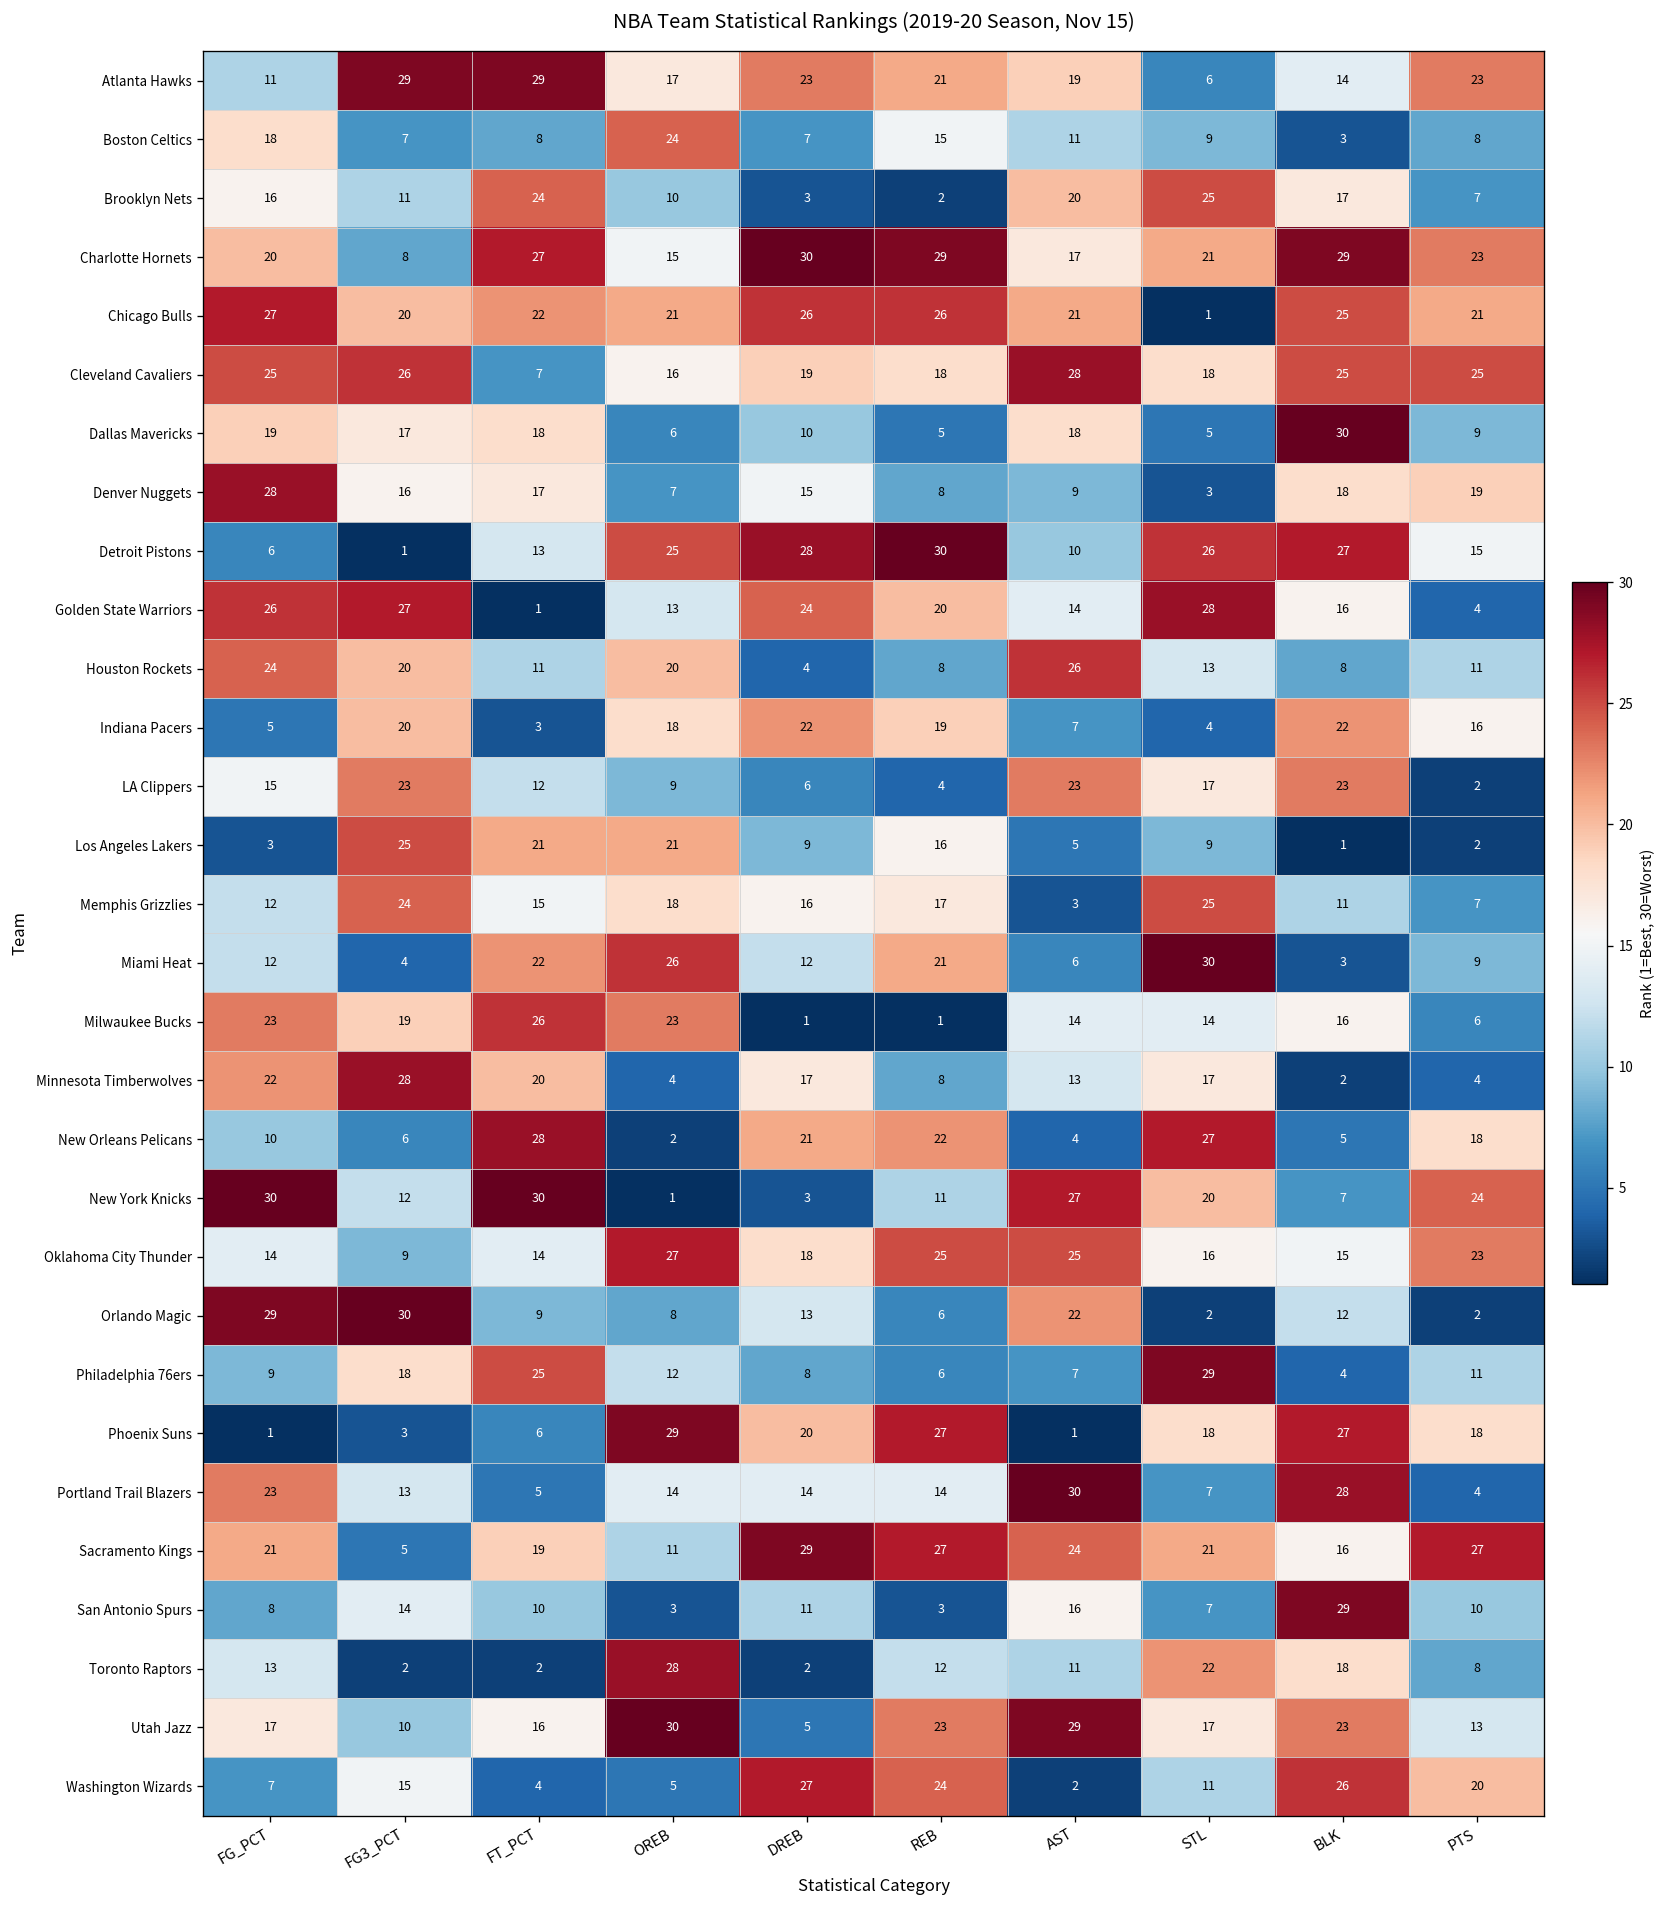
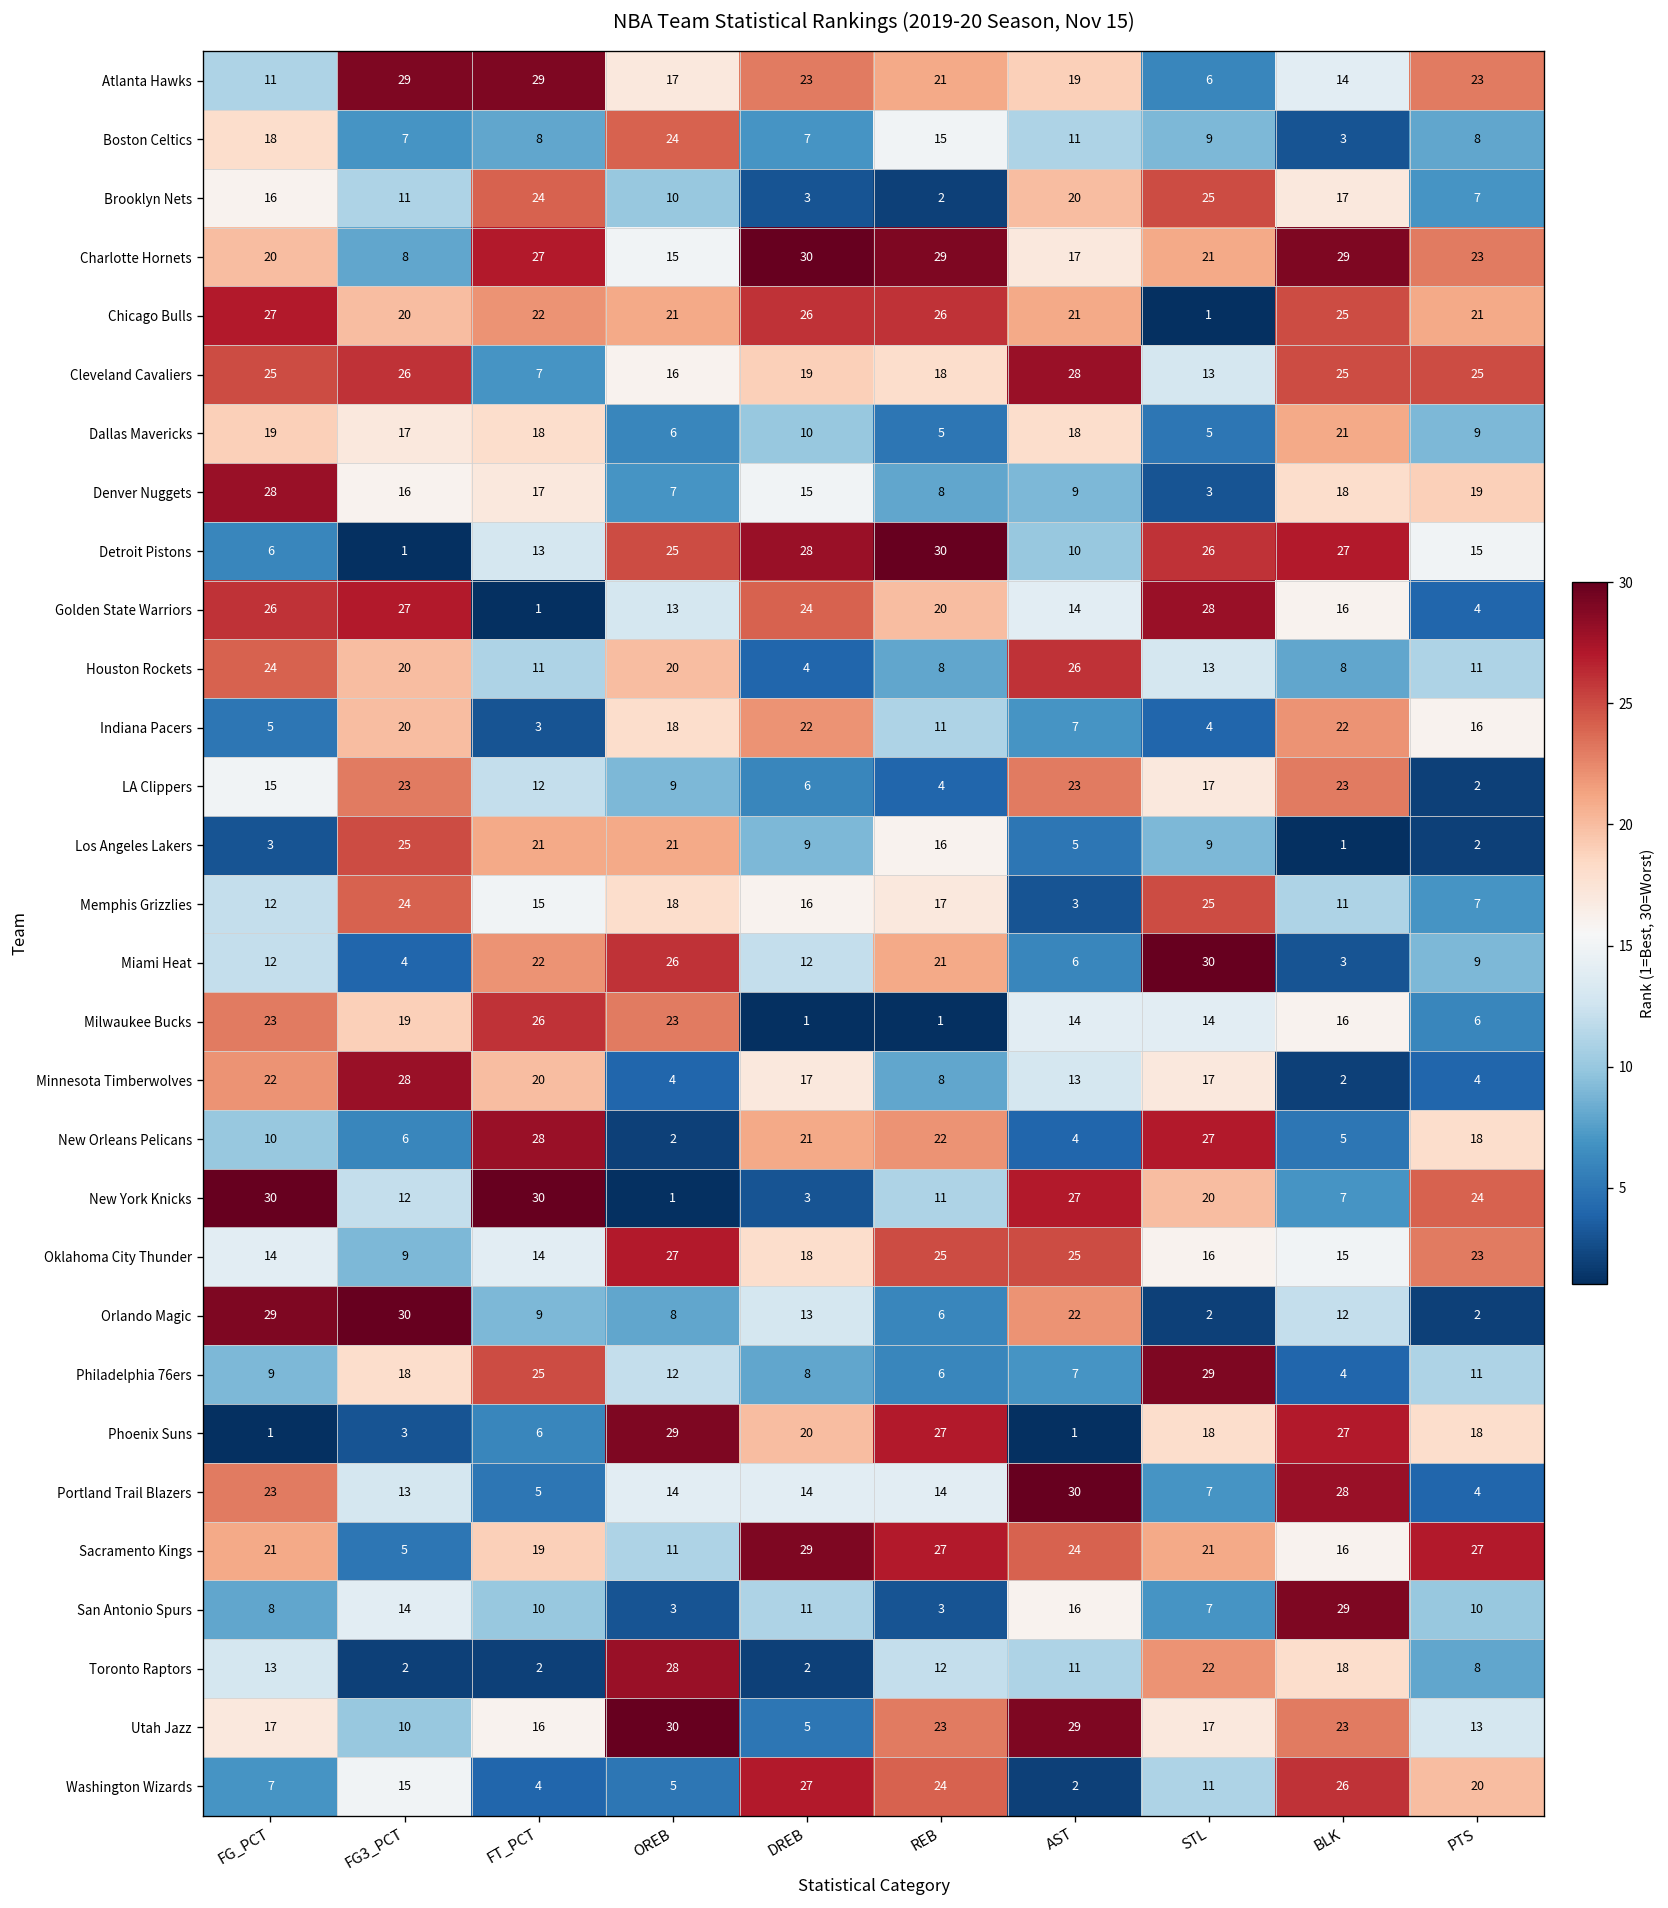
  {
    "Cleveland Cavaliers": {
      "FG_PCT": 25,
      "FG3_PCT": 26,
      "FT_PCT": 7,
      "OREB": 16,
      "DREB": 19,
      "REB": 18,
      "AST": 28,
-     "STL": 18,
+     "STL": 13,
      "BLK": 25,
      "PTS": 25
    },
    "Dallas Mavericks": {
      "FG_PCT": 19,
      "FG3_PCT": 17,
      "FT_PCT": 18,
      "OREB": 6,
      "DREB": 10,
      "REB": 5,
      "AST": 18,
      "STL": 5,
-     "BLK": 30,
+     "BLK": 21,
      "PTS": 9
    },
    "Indiana Pacers": {
      "FG_PCT": 5,
      "FG3_PCT": 20,
      "FT_PCT": 3,
      "OREB": 18,
      "DREB": 22,
-     "REB": 19,
+     "REB": 11,
      "AST": 7,
      "STL": 4,
      "BLK": 22,
      "PTS": 16
    }
  }
